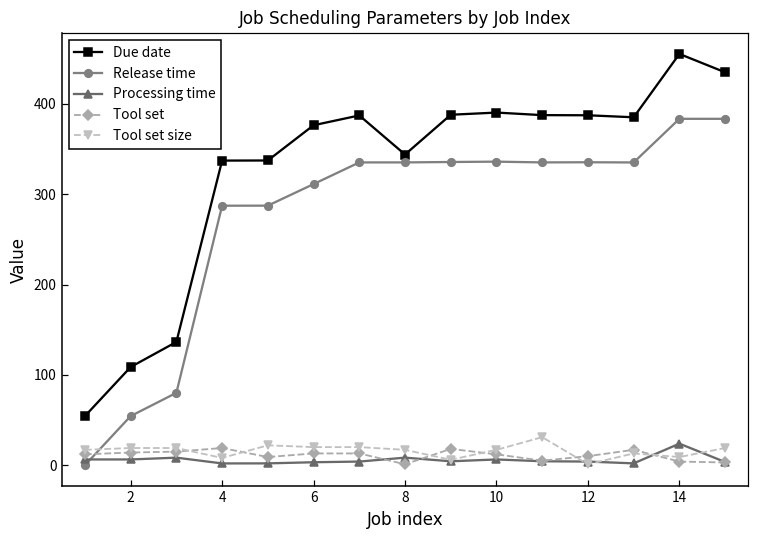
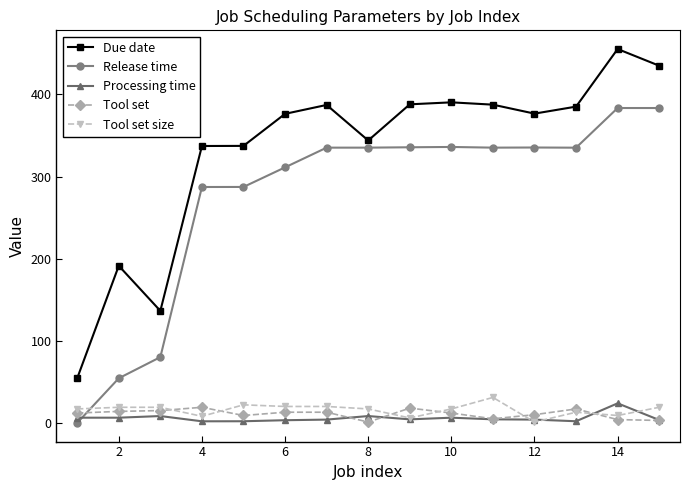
  {
    "Due date": {
-     "2": 110,
+     "2": 190,
      "4": 340,
      "6": 380,
      "8": 340,
      "10": 390,
-     "12": 390,
+     "12": 380,
      "14": 460
    }
  }
